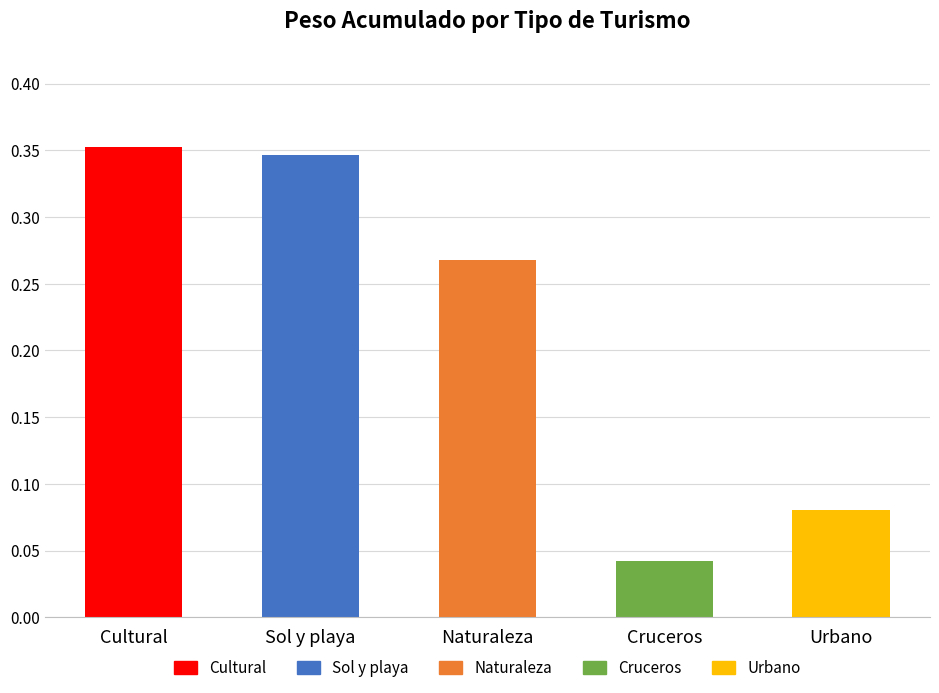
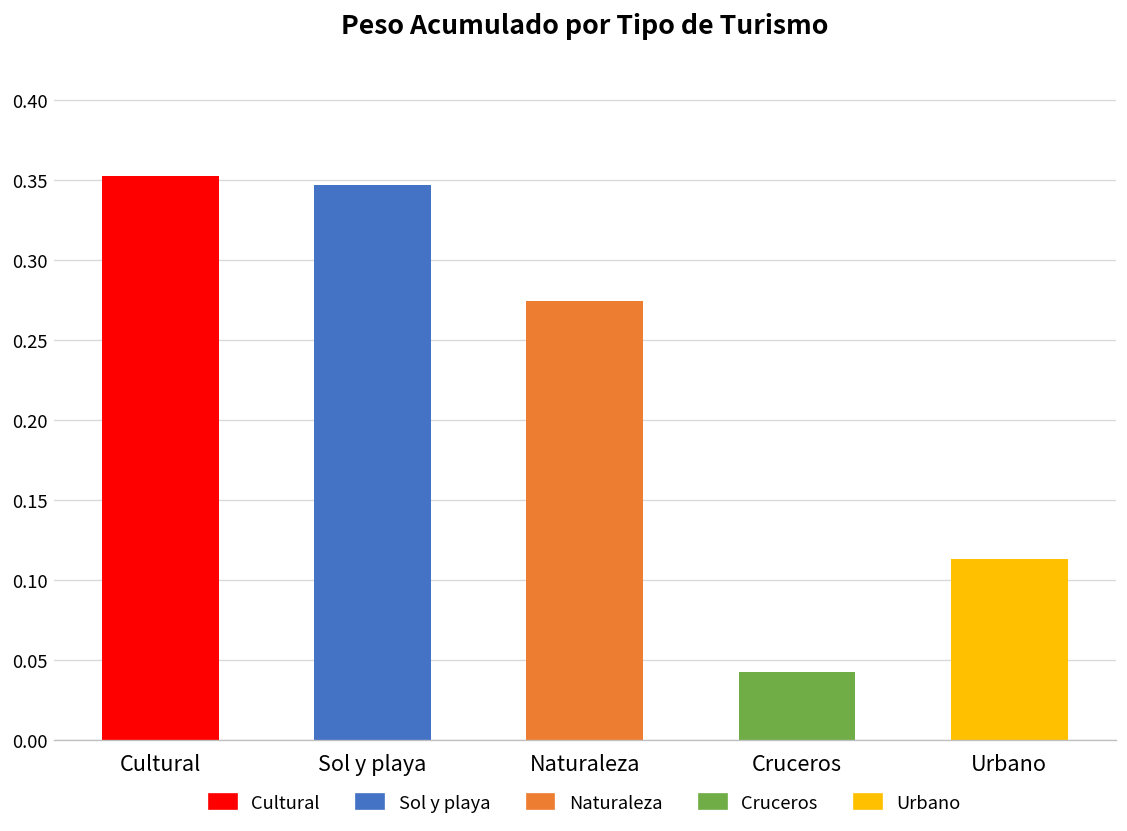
  {
    "Cultural": 0.353,
    "Sol y playa": 0.346,
-   "Naturaleza": 0.268,
+   "Naturaleza": 0.275,
    "Cruceros": 0.043,
-   "Urbano": 0.081
+   "Urbano": 0.113
  }
